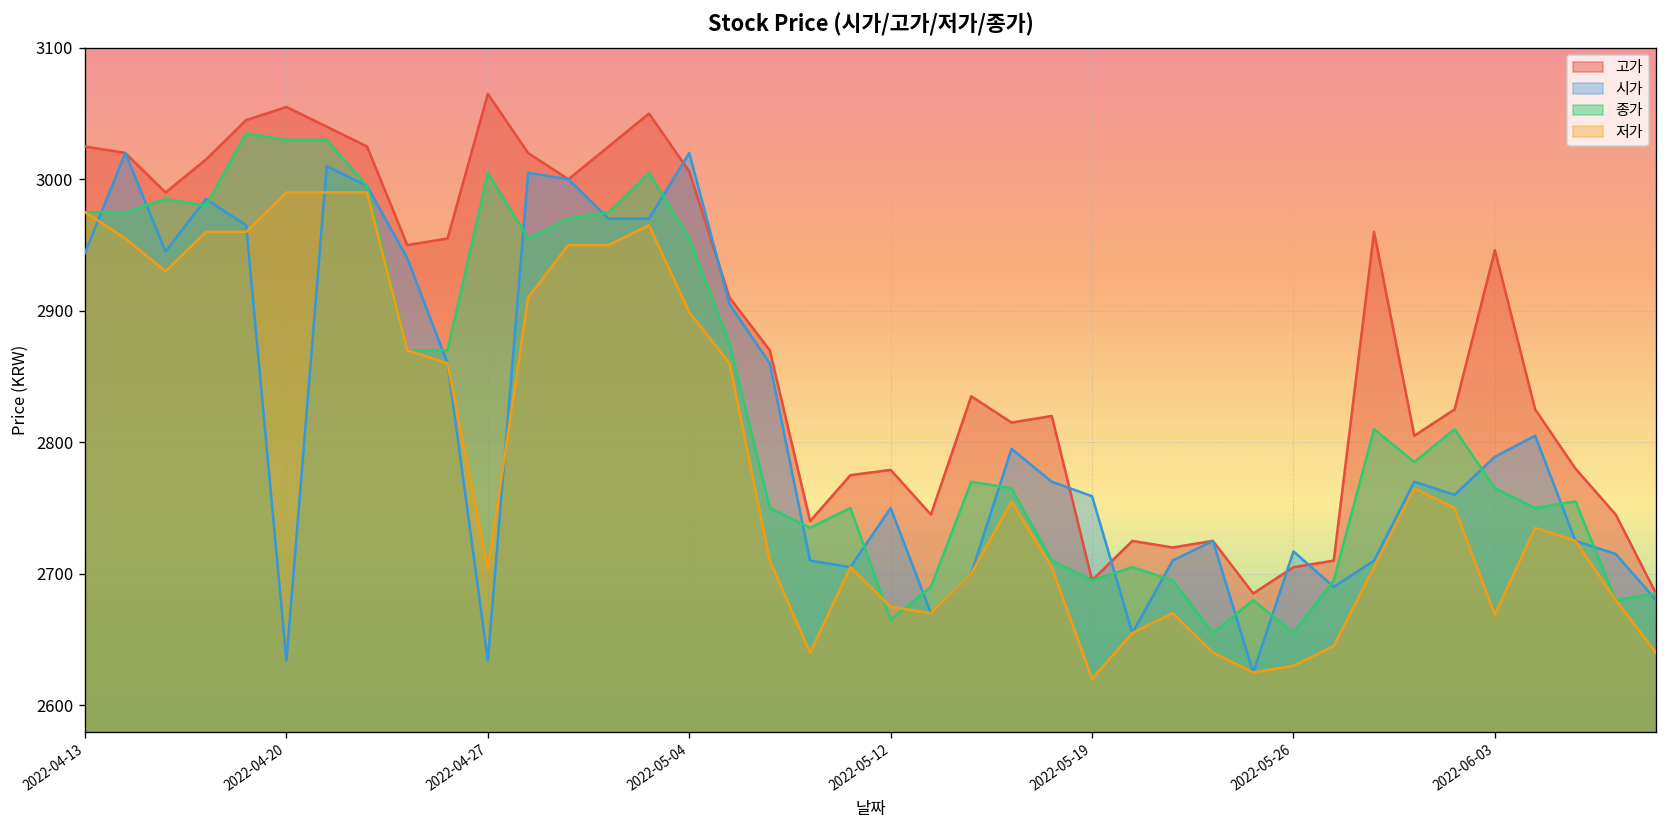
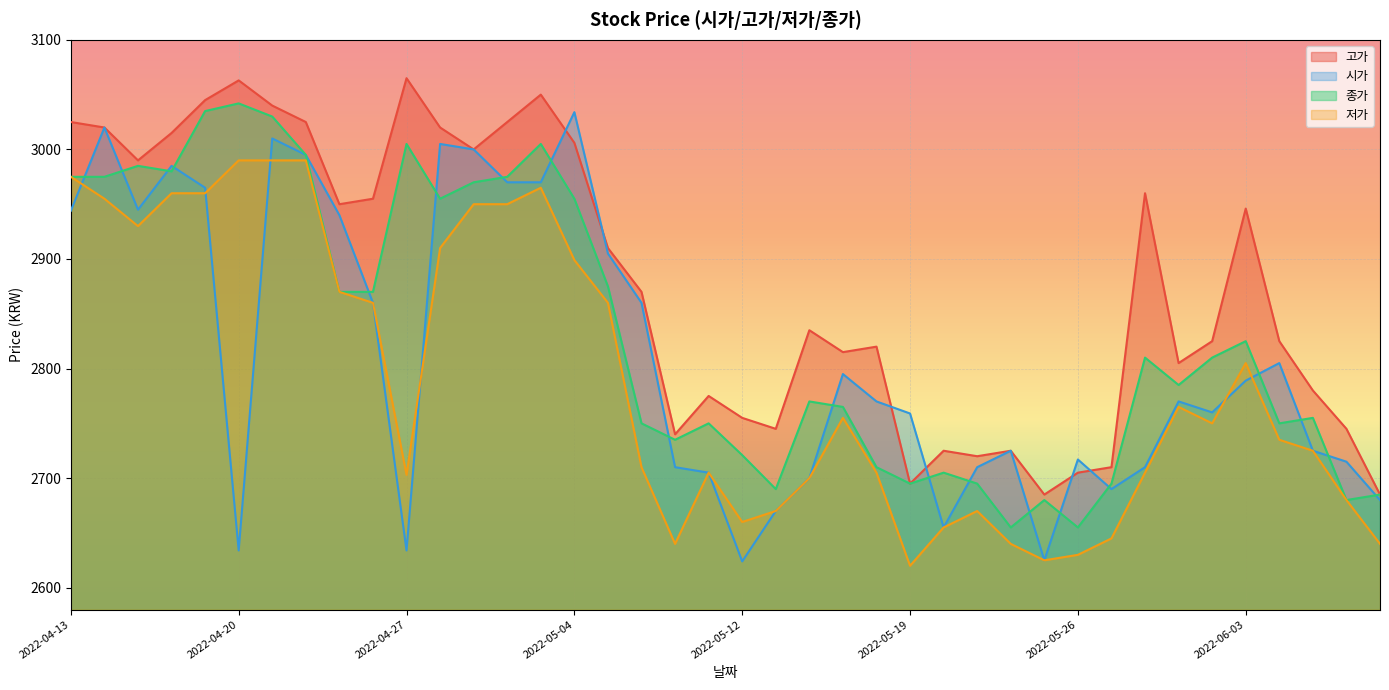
  {
    "고가": {
      "2022-04-13": 3025,
-     "2022-04-20": 3055,
+     "2022-04-20": 3063,
      "2022-04-27": 3065,
      "2022-05-04": 3006,
-     "2022-05-12": 2779,
+     "2022-05-12": 2755,
      "2022-05-26": 2705,
      "2022-06-03": 2946
    },
    "시가": {
      "2022-04-13": 2944,
      "2022-04-20": 2634,
      "2022-04-27": 2634,
-     "2022-05-04": 3020,
-     "2022-05-12": 2750,
+     "2022-05-04": 3034,
+     "2022-05-12": 2624,
      "2022-05-19": 2759,
      "2022-05-26": 2717,
      "2022-06-03": 2789
    },
    "종가": {
-     "2022-04-20": 3030,
+     "2022-04-20": 3042,
      "2022-04-27": 3005,
      "2022-05-04": 2955,
-     "2022-05-12": 2665,
+     "2022-05-12": 2721,
      "2022-05-26": 2655,
-     "2022-06-03": 2765
+     "2022-06-03": 2825
    },
    "저가": {
      "2022-04-20": 2990,
      "2022-04-27": 2703,
      "2022-05-04": 2899,
-     "2022-05-12": 2675,
+     "2022-05-12": 2660,
      "2022-05-19": 2620,
      "2022-05-26": 2630,
-     "2022-06-03": 2669
+     "2022-06-03": 2805
    }
  }
